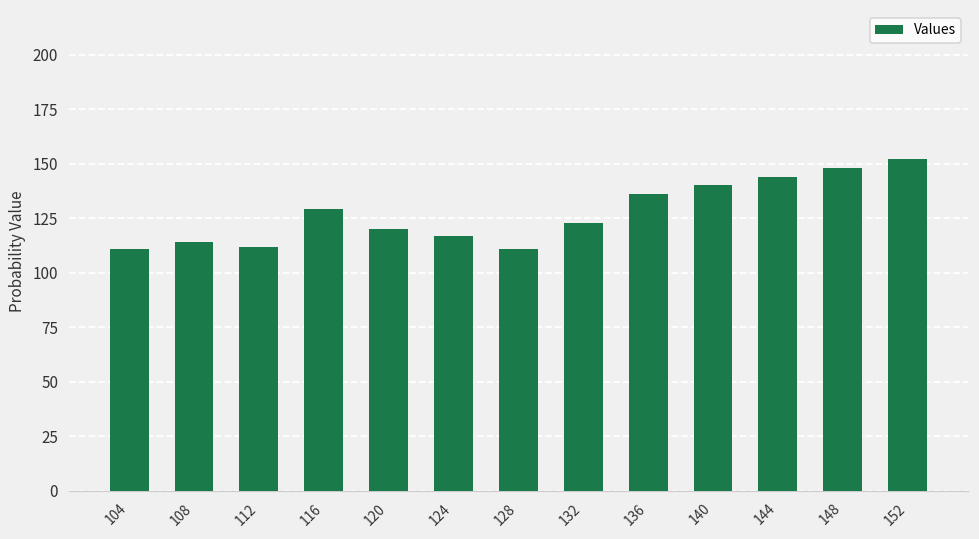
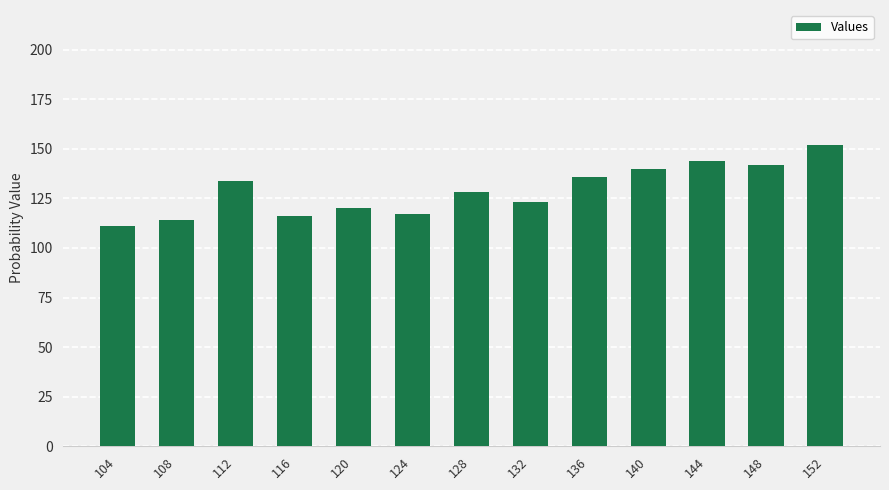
  {
    "104": 111,
    "108": 114,
-   "112": 112,
-   "116": 129,
+   "112": 134,
+   "116": 116,
    "120": 120,
    "124": 117,
-   "128": 111,
+   "128": 128,
    "132": 123,
    "136": 136,
    "140": 140,
    "144": 144,
-   "148": 148,
+   "148": 142,
    "152": 152
  }
